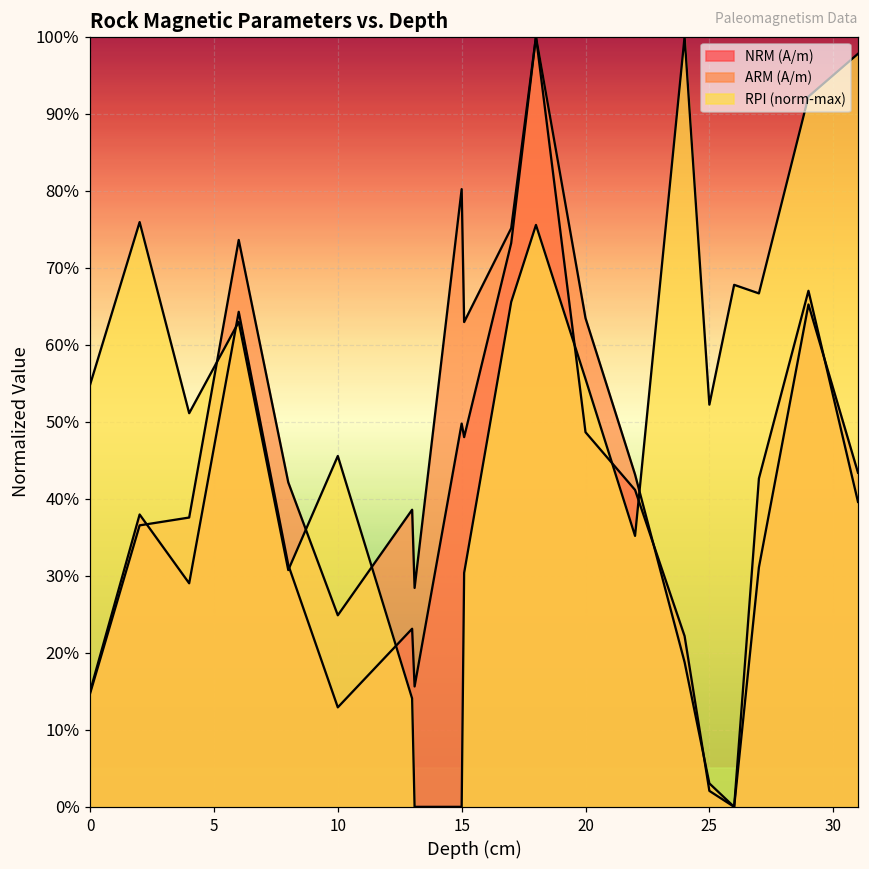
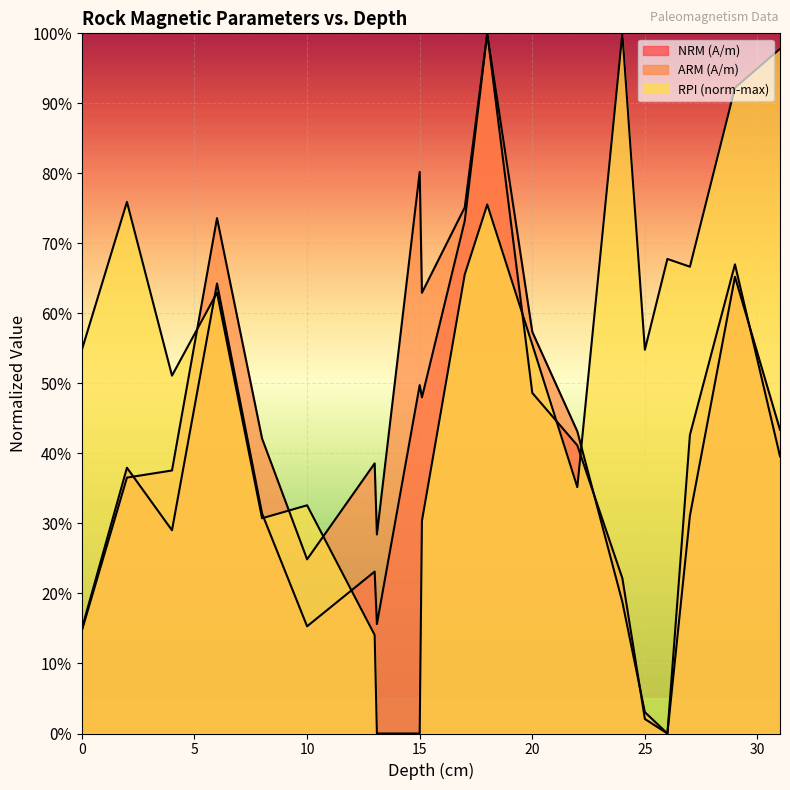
  {
    "NRM (A/m)": {
-     "10": "13%",
+     "10": "15%",
      "15": "50%",
      "20": "49%"
    },
    "ARM (A/m)": {
      "10": "25%",
      "15": "80%",
-     "20": "63%"
+     "20": "57%"
    },
    "RPI (norm-max)": {
      "0": "55%",
-     "10": "46%",
+     "10": "33%",
      "20": "56%",
-     "25": "52%"
+     "25": "55%"
    }
  }
